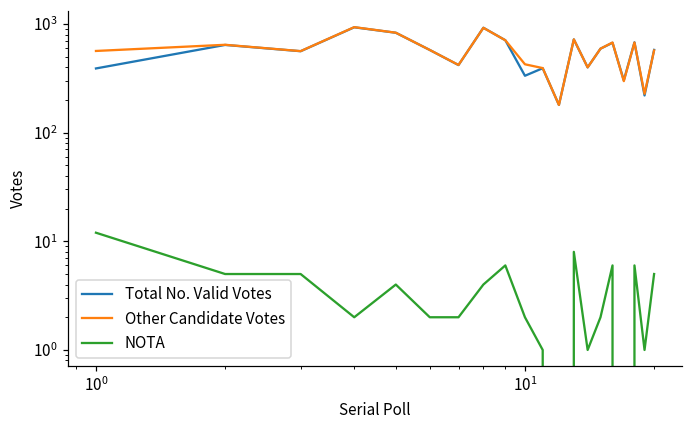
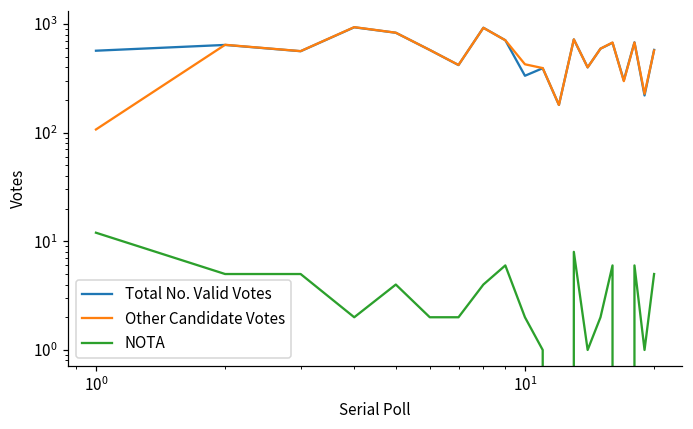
  {
    "Total No. Valid Votes": {
-     "10^0": 390,
+     "10^0": 600,
      "10^1": 330
    },
    "Other Candidate Votes": {
-     "10^0": 600,
+     "10^0": 110,
      "10^1": 430
    },
    "NOTA": {
      "10^0": 12,
      "10^1": 2
    }
  }
